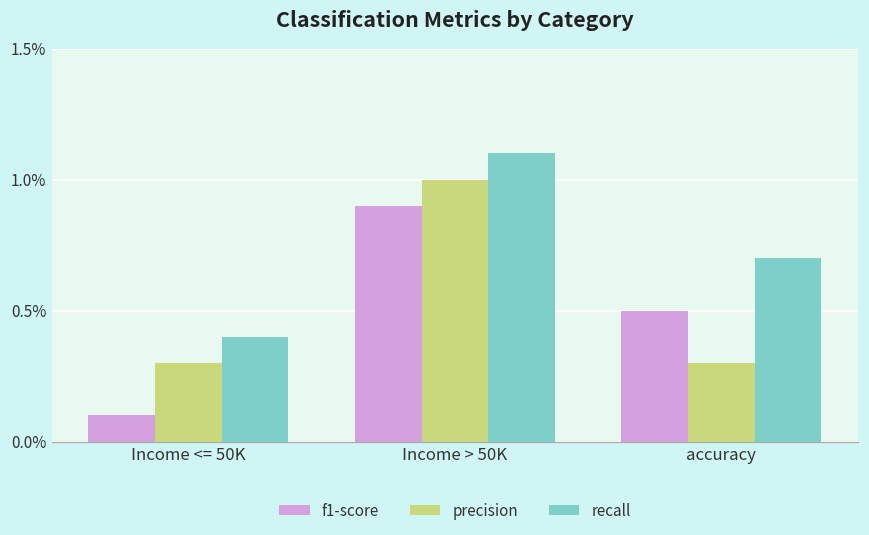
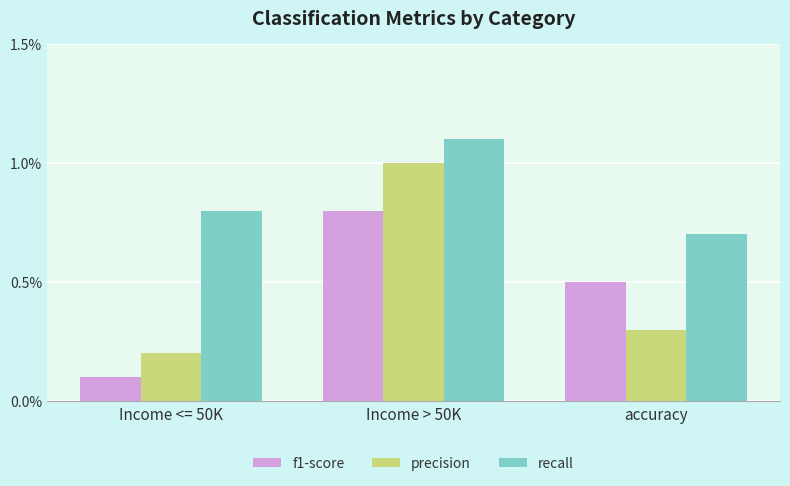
  {
    "f1-score": {
      "Income <= 50K": "0.10%",
-     "Income > 50K": "0.90%",
+     "Income > 50K": "0.80%",
      "accuracy": "0.50%"
    },
    "precision": {
-     "Income <= 50K": "0.30%",
+     "Income <= 50K": "0.20%",
      "Income > 50K": "1.00%",
      "accuracy": "0.30%"
    },
    "recall": {
-     "Income <= 50K": "0.40%",
+     "Income <= 50K": "0.80%",
      "Income > 50K": "1.10%",
      "accuracy": "0.70%"
    }
  }
